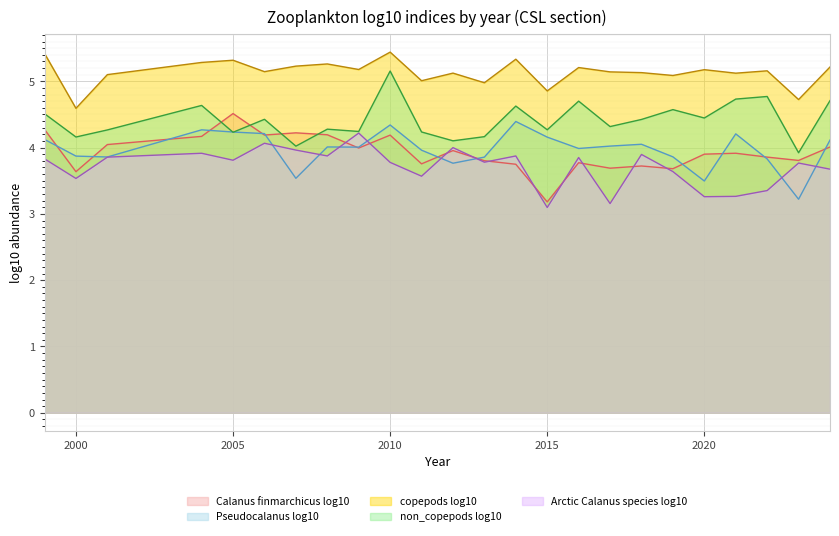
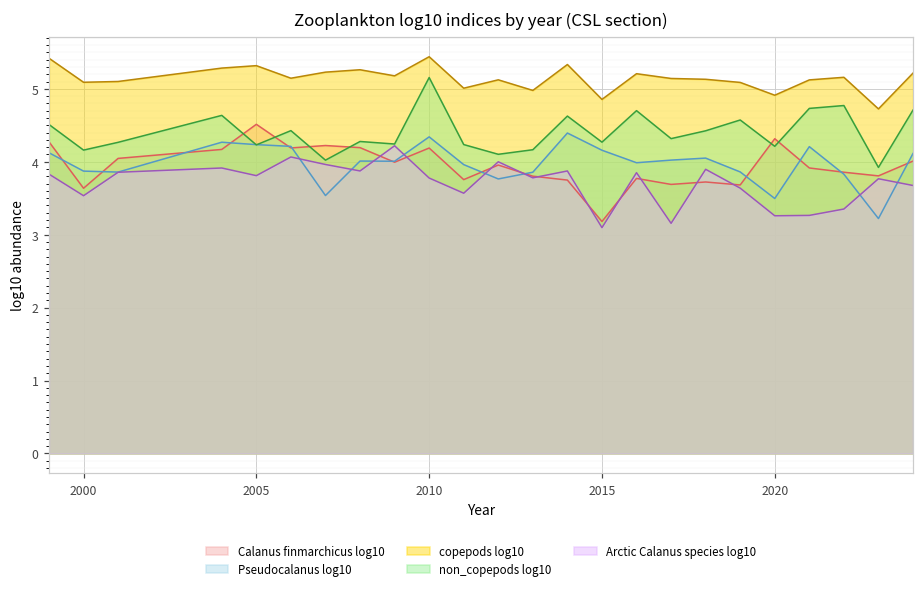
  {
    "Calanus finmarchicus log10": {
      "2000": 3.6,
      "2005": 4.5,
      "2010": 4.2,
      "2015": 3.2,
-     "2020": 3.9
+     "2020": 4.3
    },
    "copepods log10": {
-     "2000": 4.6,
+     "2000": 5.1,
      "2005": 5.3,
      "2010": 5.4,
      "2015": 4.9,
-     "2020": 5.2
+     "2020": 4.9
    },
    "non_copepods log10": {
      "2000": 4.2,
      "2010": 5.2,
      "2015": 4.3,
-     "2020": 4.4
+     "2020": 4.2
    }
  }
